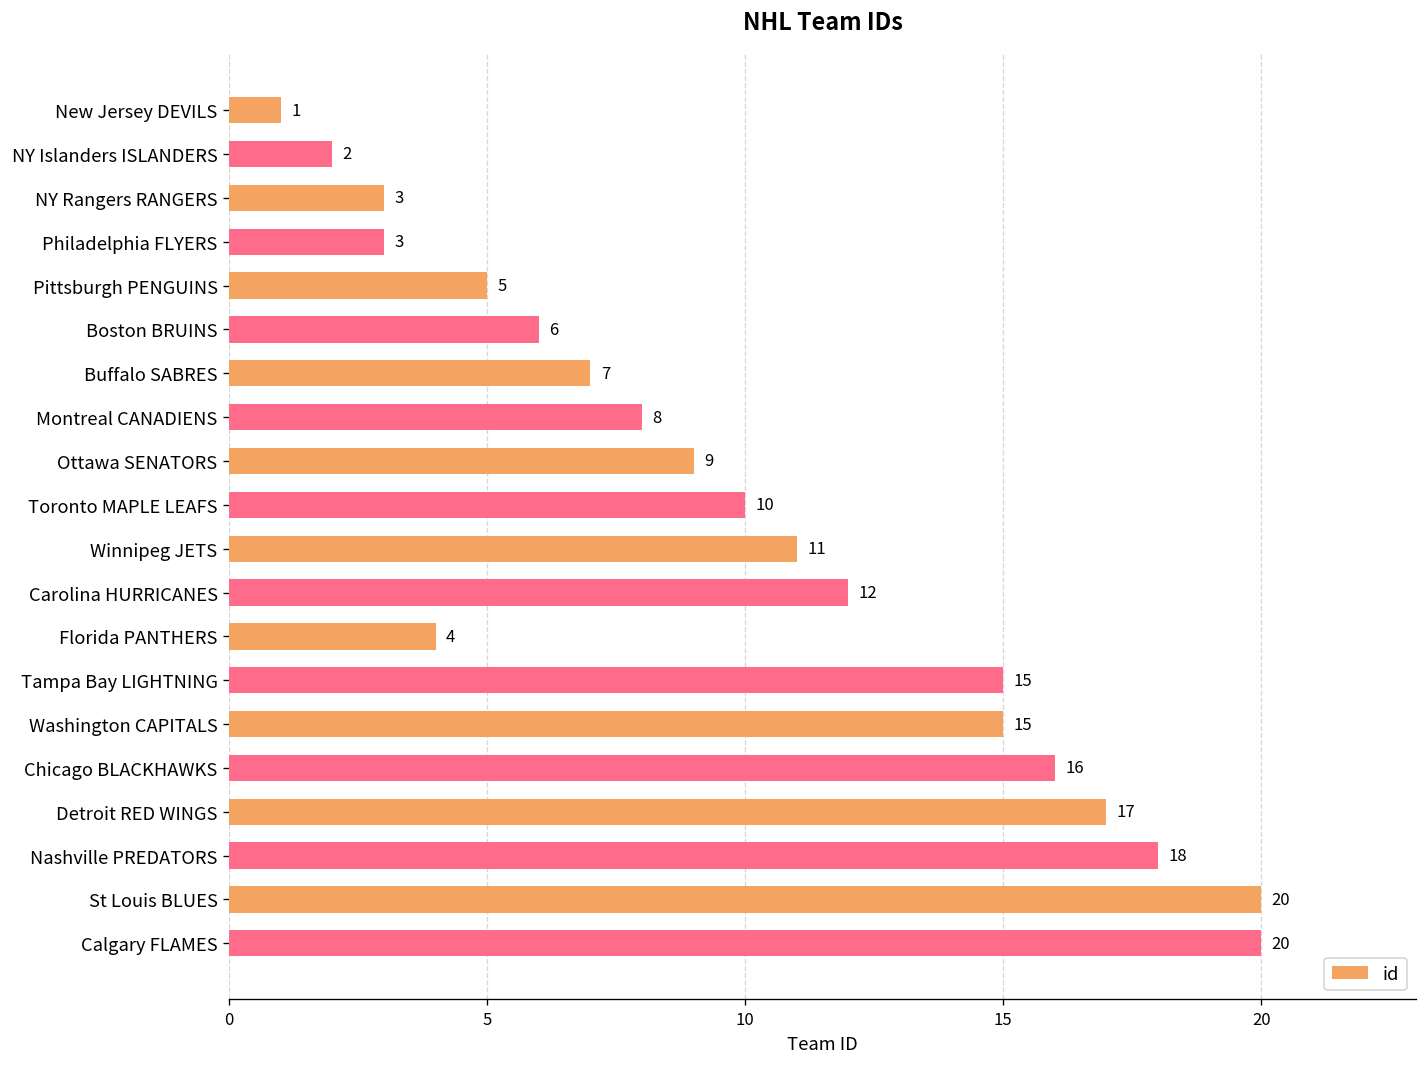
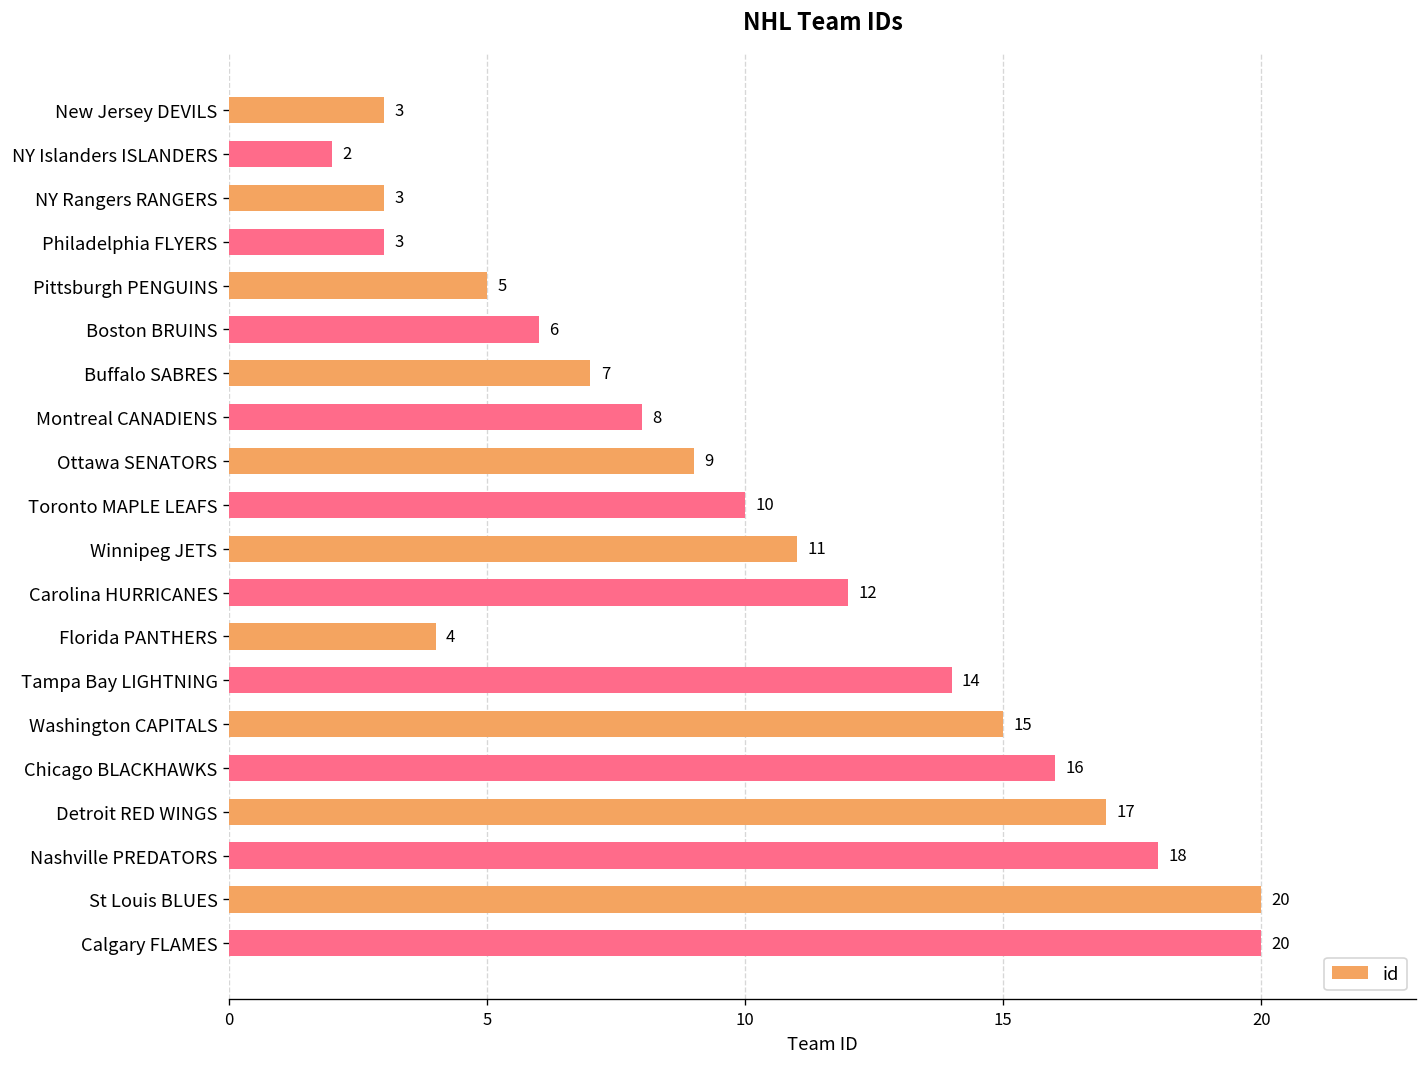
  {
-   "New Jersey DEVILS": 1,
+   "New Jersey DEVILS": 3,
    "NY Islanders ISLANDERS": 2,
    "NY Rangers RANGERS": 3,
    "Philadelphia FLYERS": 3,
    "Pittsburgh PENGUINS": 5,
    "Boston BRUINS": 6,
    "Buffalo SABRES": 7,
    "Montreal CANADIENS": 8,
    "Ottawa SENATORS": 9,
    "Toronto MAPLE LEAFS": 10,
    "Winnipeg JETS": 11,
    "Carolina HURRICANES": 12,
    "Florida PANTHERS": 4,
-   "Tampa Bay LIGHTNING": 15,
+   "Tampa Bay LIGHTNING": 14,
    "Washington CAPITALS": 15,
    "Chicago BLACKHAWKS": 16,
    "Detroit RED WINGS": 17,
    "Nashville PREDATORS": 18,
    "St Louis BLUES": 20,
    "Calgary FLAMES": 20
  }
